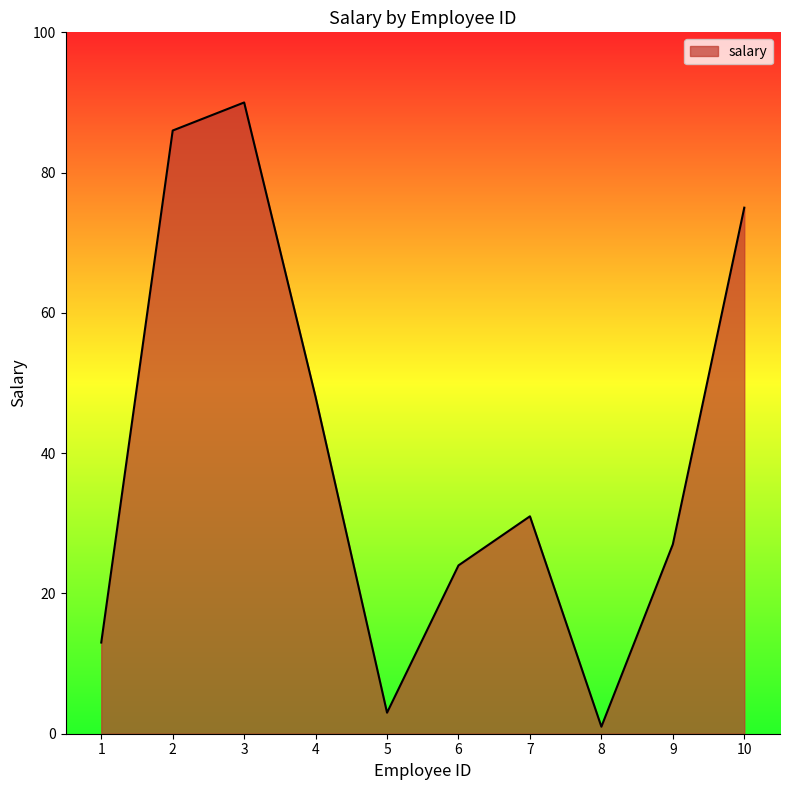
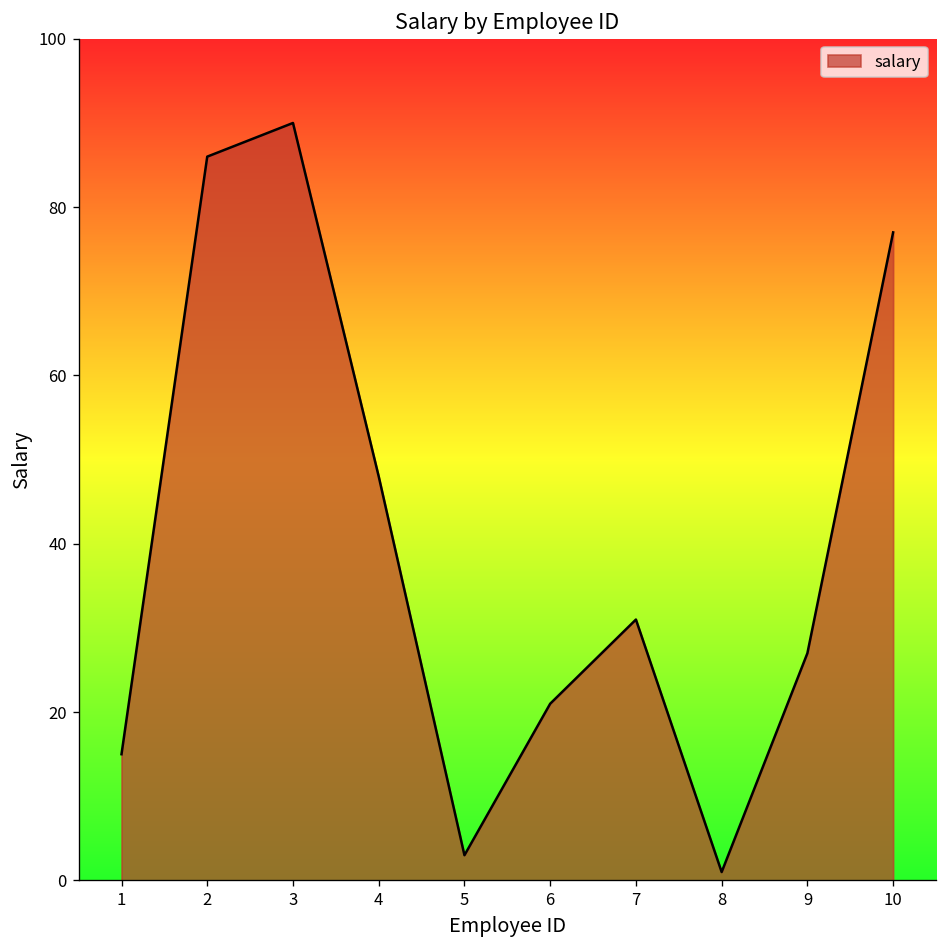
  {
-   "1": 13,
+   "1": 15,
    "2": 86,
    "3": 90,
    "4": 48,
    "5": 3,
-   "6": 24,
+   "6": 21,
    "7": 31,
    "8": 1,
    "9": 27,
-   "10": 75
+   "10": 77
  }
